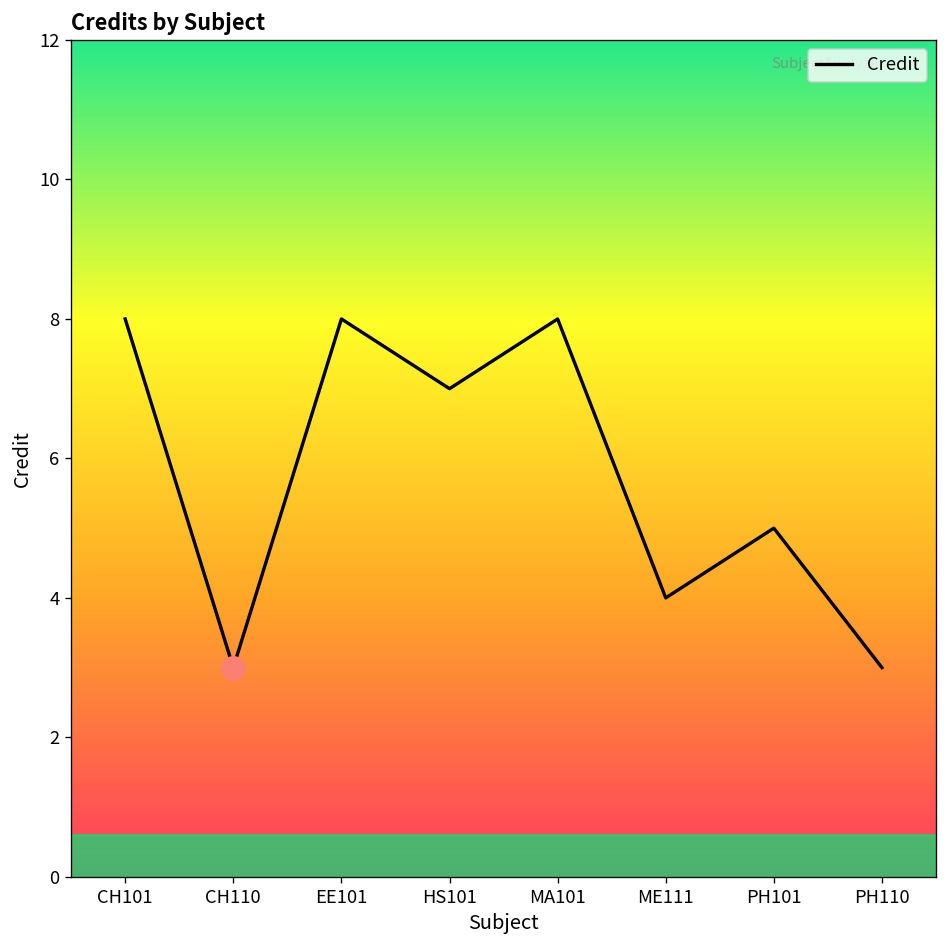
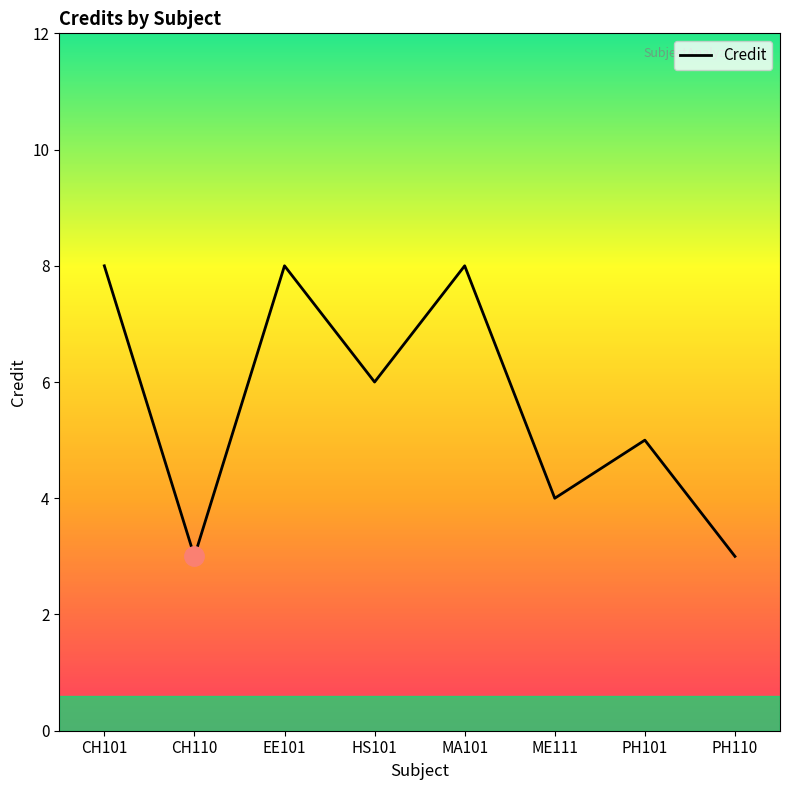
  {
    "Credit": {
      "CH101": 8,
      "EE101": 8,
-     "HS101": 7,
+     "HS101": 6,
      "MA101": 8,
      "ME111": 4,
      "PH101": 5,
      "PH110": 3
    }
  }
